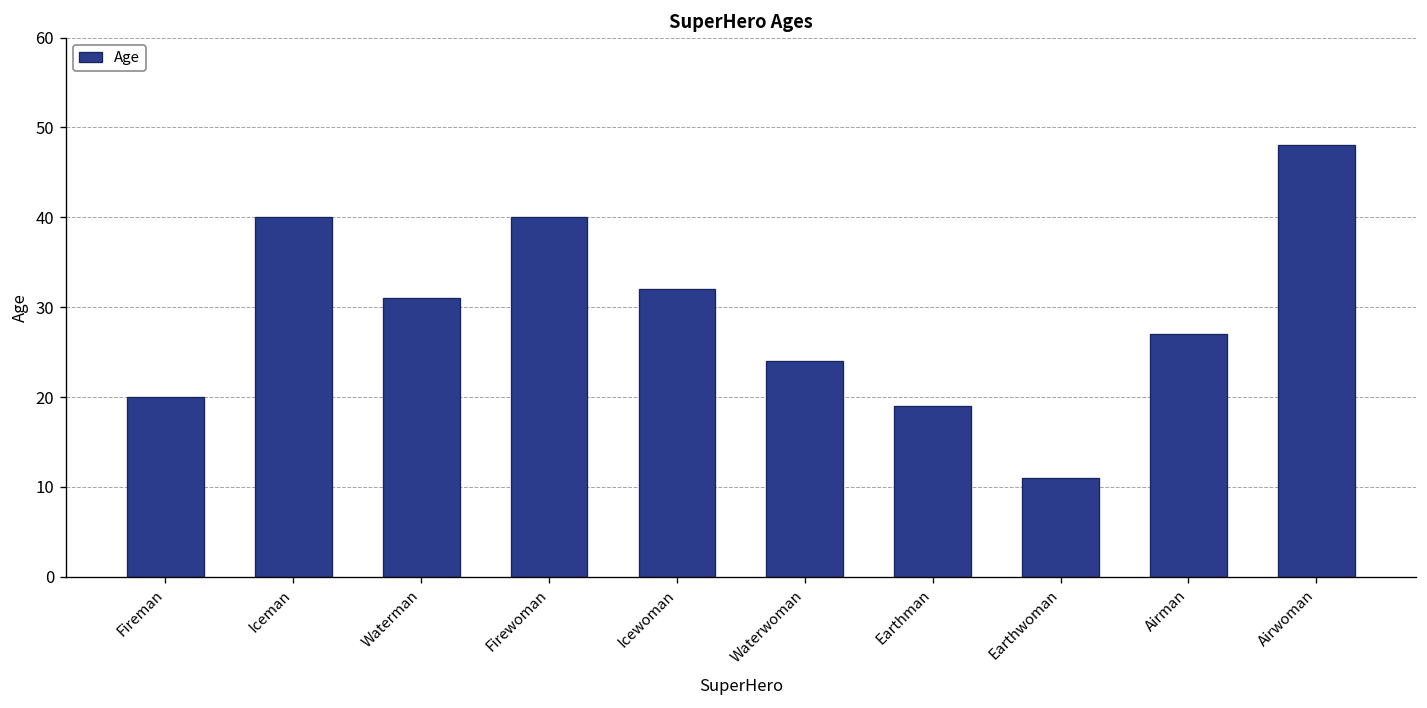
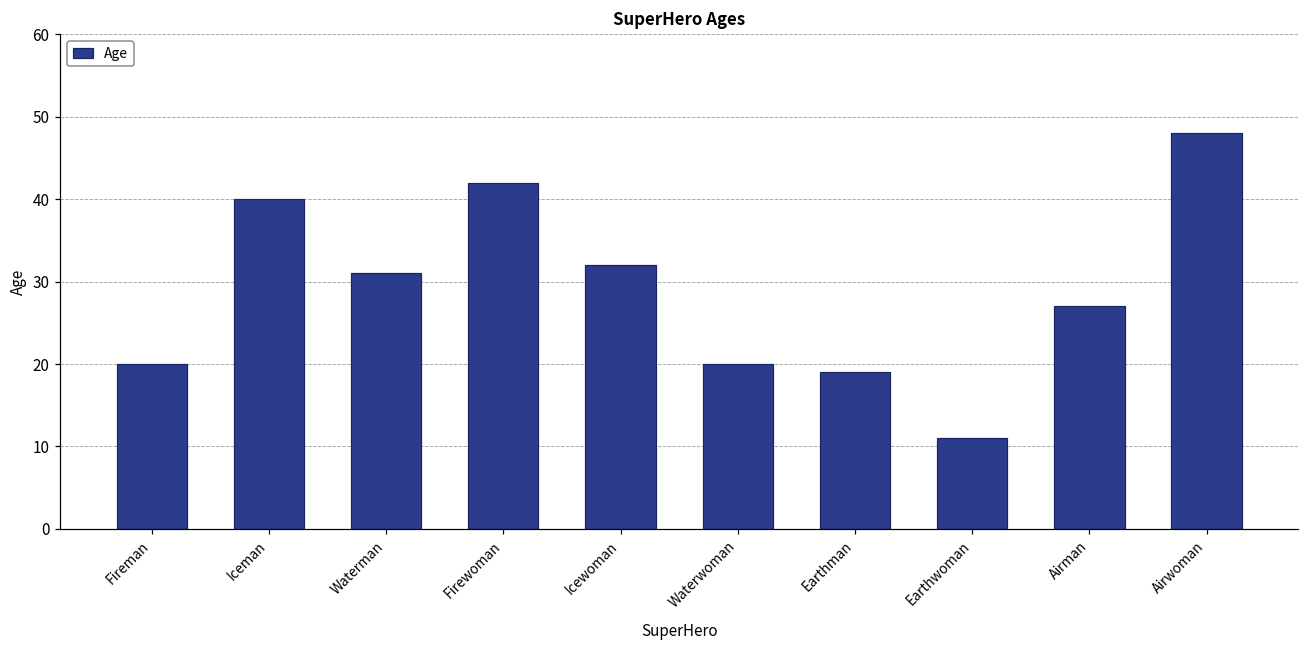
  {
    "Fireman": 20,
    "Iceman": 40,
    "Waterman": 31,
-   "Firewoman": 40,
+   "Firewoman": 42,
    "Icewoman": 32,
-   "Waterwoman": 24,
+   "Waterwoman": 20,
    "Earthman": 19,
    "Earthwoman": 11,
    "Airman": 27,
    "Airwoman": 48
  }
